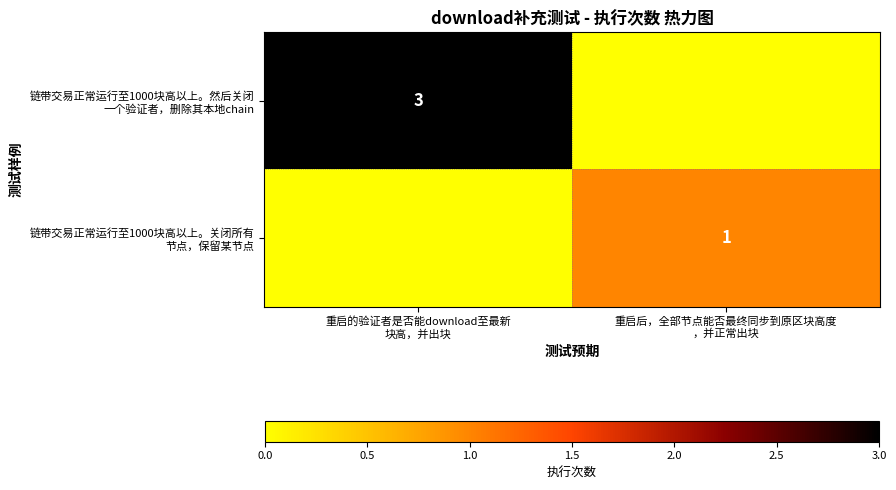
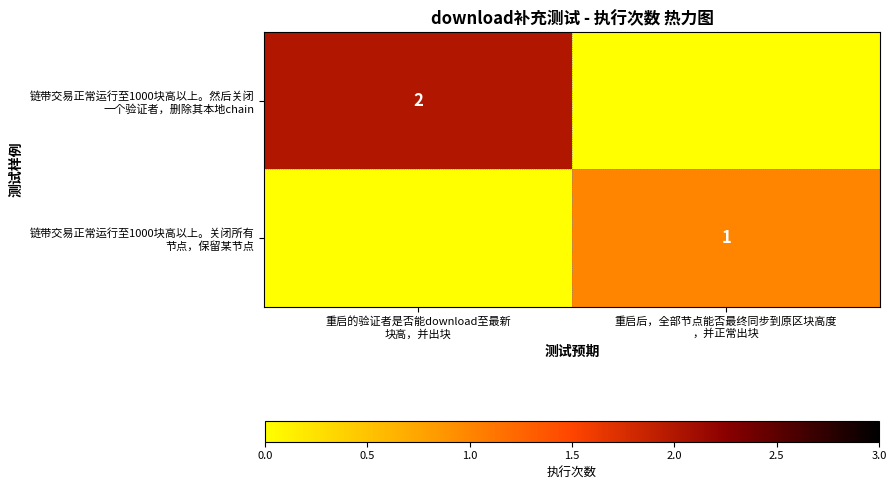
  {
    "链带交易正常运行至1000块高以上。然后关闭 一个验证者，删除其本地chain": {
-     "重启的验证者是否能download至最新 块高，并出块": 3
+     "重启的验证者是否能download至最新 块高，并出块": 2
    },
    "链带交易正常运行至1000块高以上。关闭所有 节点，保留某节点": {
      "重启后，全部节点能否最终同步到原区块高度 ，并正常出块": 1
    }
  }
